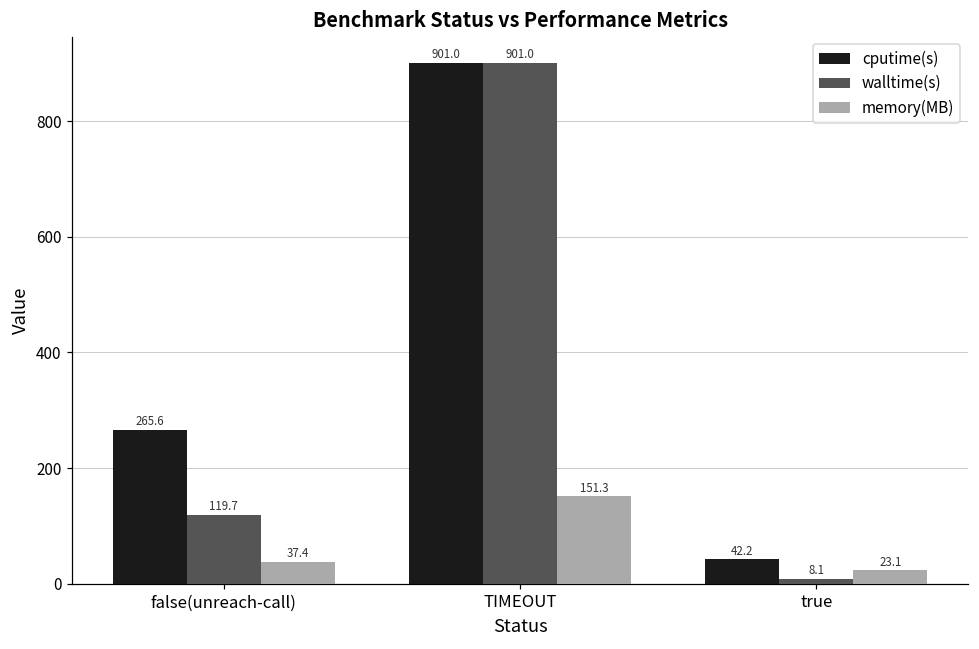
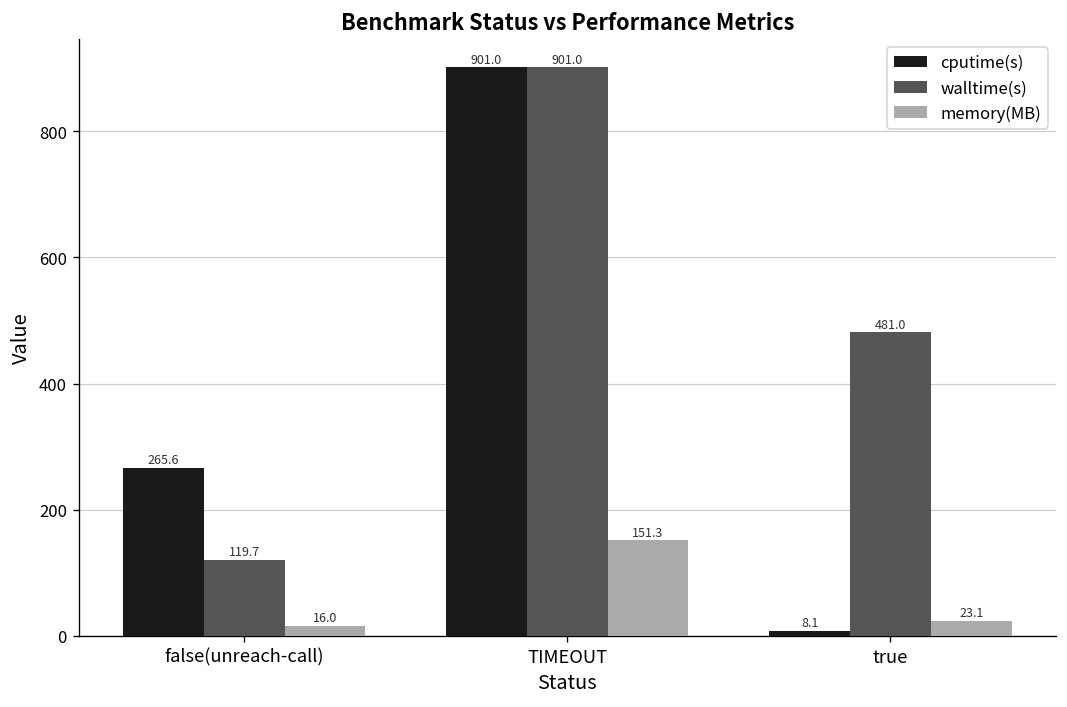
  {
    "cputime(s)": {
      "false(unreach-call)": 265.6,
      "TIMEOUT": 901.0,
-     "true": 42.2
+     "true": 8.1
    },
    "walltime(s)": {
      "false(unreach-call)": 119.7,
      "TIMEOUT": 901.0,
-     "true": 8.1
+     "true": 481.0
    },
    "memory(MB)": {
-     "false(unreach-call)": 37.4,
+     "false(unreach-call)": 16.0,
      "TIMEOUT": 151.3,
      "true": 23.1
    }
  }
